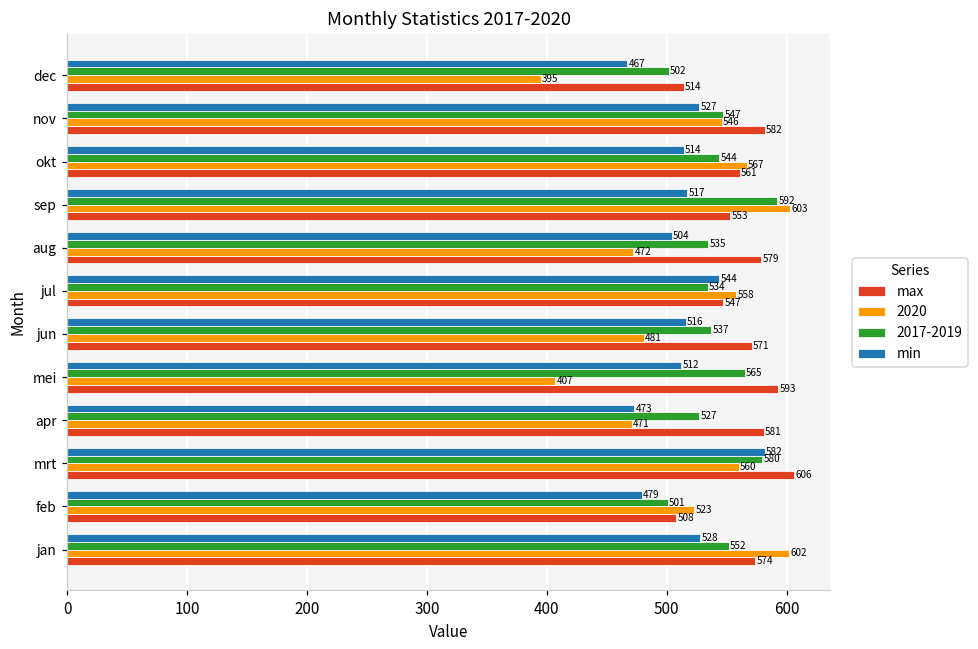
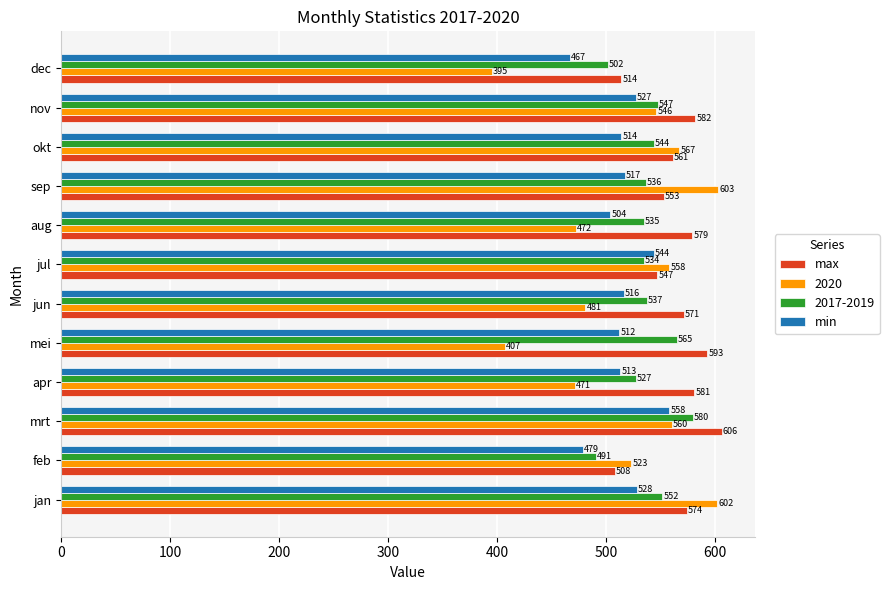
  {
    "max": {
      "dec": 514,
      "nov": 582,
      "okt": 561,
      "sep": 553,
      "aug": 579,
      "jul": 547,
      "jun": 571,
      "mei": 593,
      "apr": 581,
      "mrt": 606,
      "feb": 508,
      "jan": 574
    },
    "2020": {
      "dec": 395,
      "okt": 567,
      "sep": 603,
      "aug": 472,
      "jul": 558,
      "jun": 481,
      "mei": 407,
      "apr": 471,
      "mrt": 560,
      "feb": 523,
      "jan": 602
    },
    "2017-2019": {
      "dec": 502,
      "okt": 544,
-     "sep": 592,
+     "sep": 536,
      "aug": 535,
      "jul": 534,
      "jun": 537,
      "mei": 565,
      "apr": 527,
      "mrt": 580,
-     "feb": 501,
+     "feb": 491,
      "jan": 552
    },
    "min": {
      "dec": 467,
      "nov": 527,
      "okt": 514,
      "sep": 517,
      "aug": 504,
      "jul": 544,
      "jun": 516,
      "mei": 512,
-     "apr": 473,
-     "mrt": 582,
+     "apr": 513,
+     "mrt": 558,
      "feb": 479,
      "jan": 528
    }
  }
